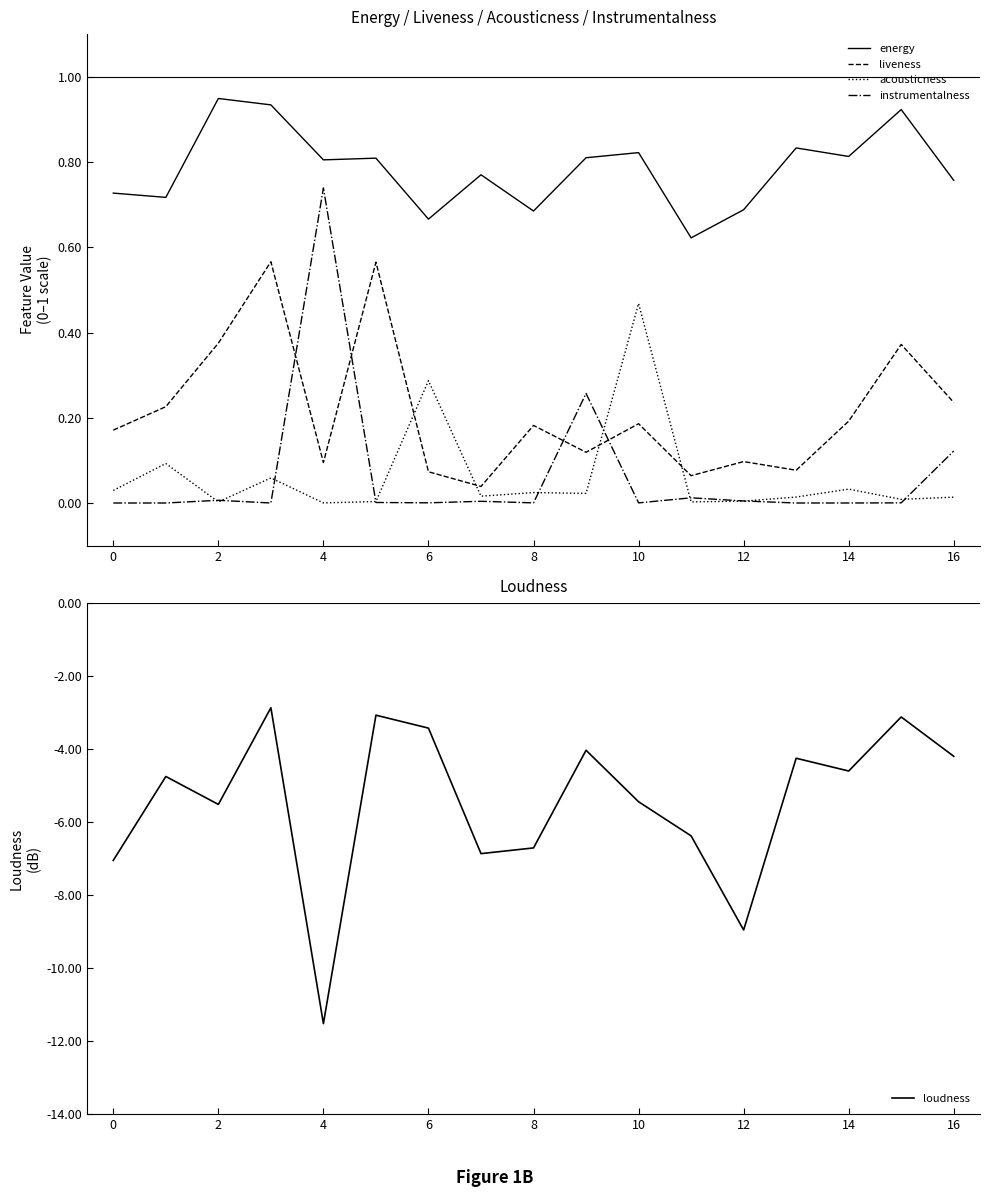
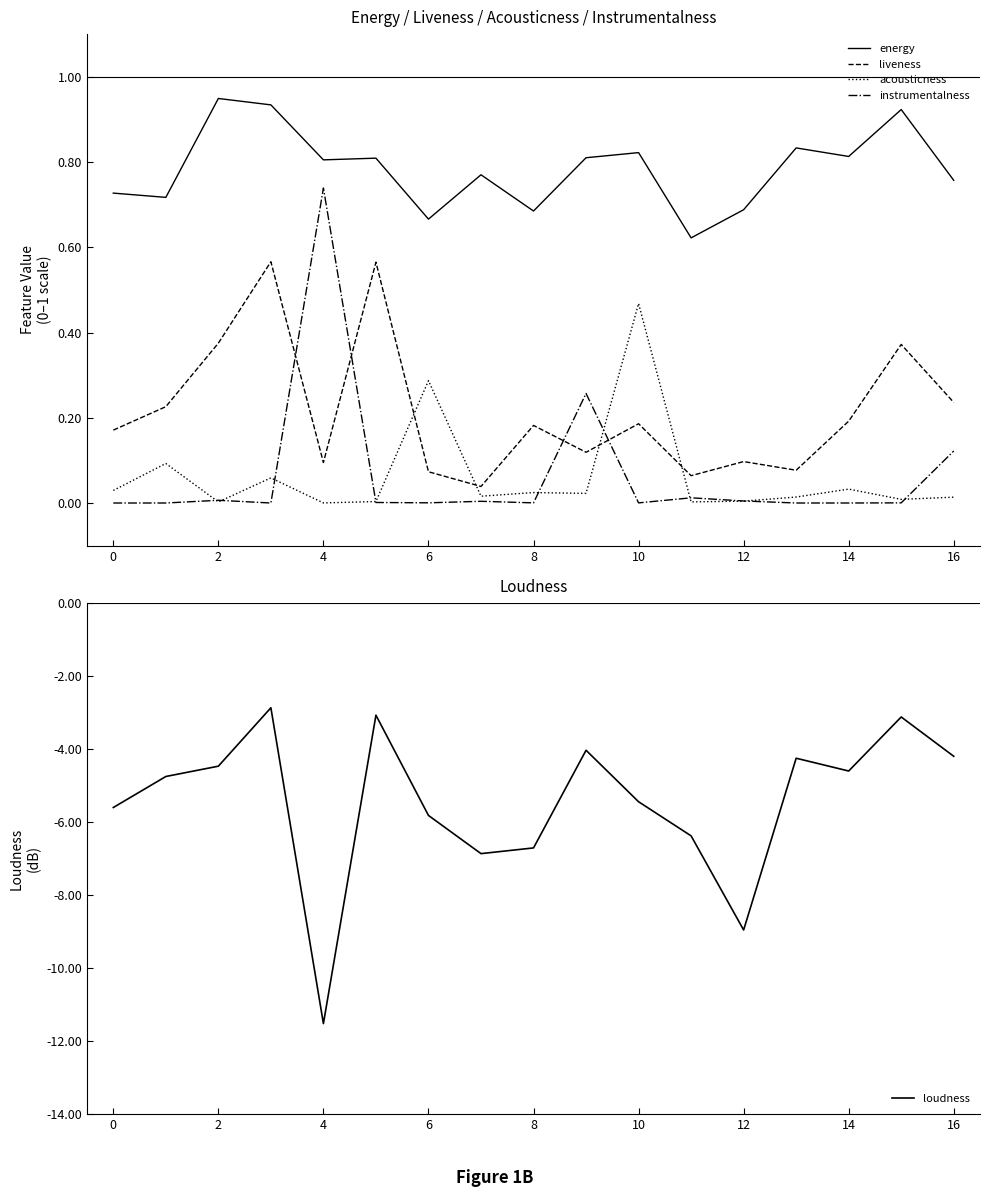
  {
    "Loudness": {
-     "0": -7.1,
-     "2": -5.5,
+     "0": -5.6,
+     "2": -4.5,
      "4": -11.5,
-     "6": -3.4,
+     "6": -5.8,
      "8": -6.7,
      "10": -5.5,
      "12": -9.0,
      "14": -4.6,
      "16": -4.2
    }
  }
